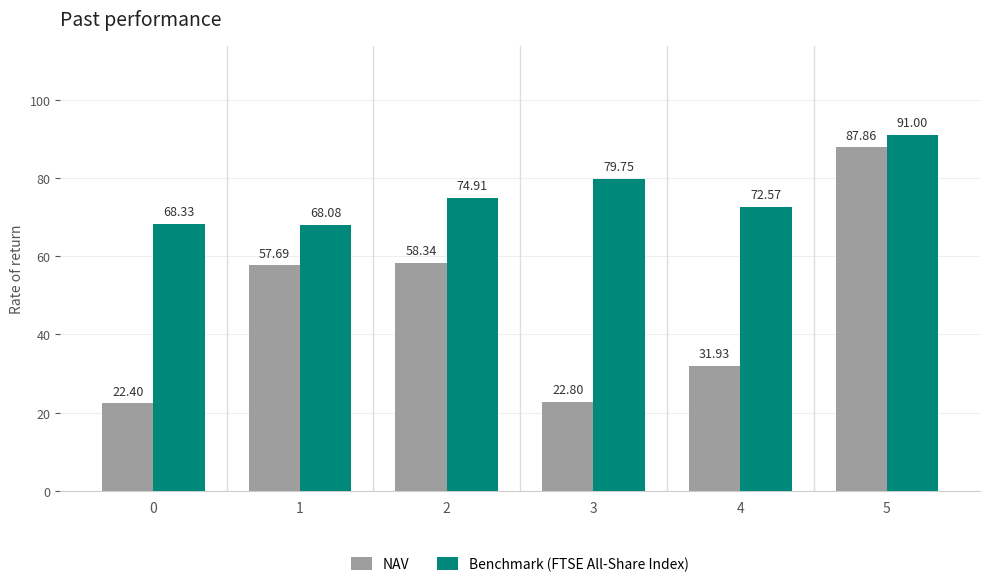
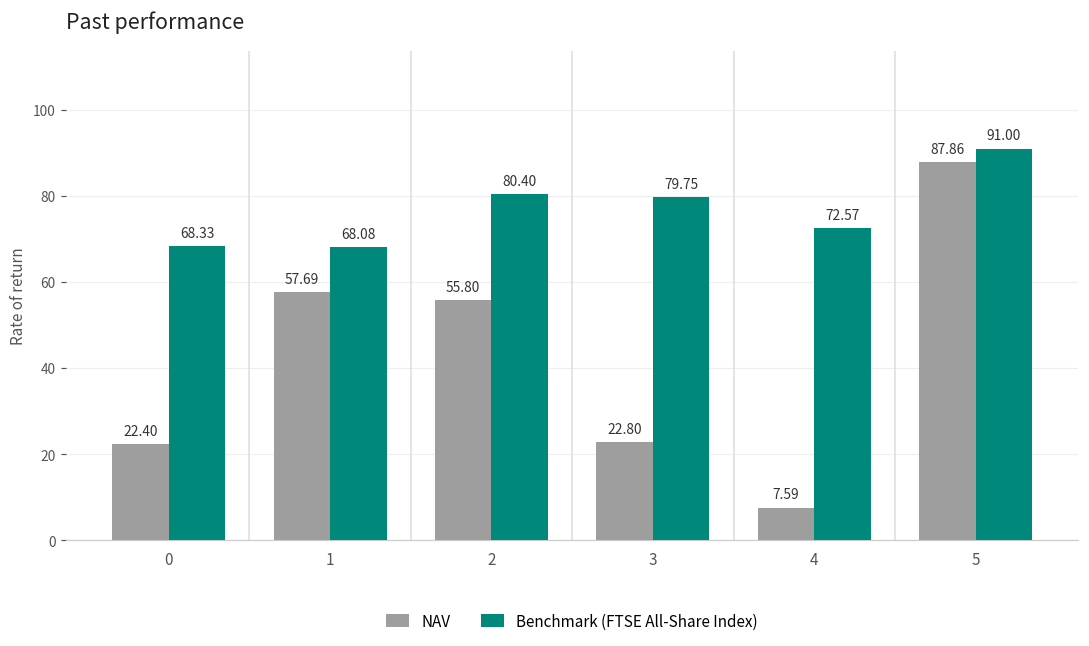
  {
    "NAV": {
      "0": 22.40,
      "1": 57.69,
-     "2": 58.34,
+     "2": 55.80,
      "3": 22.80,
-     "4": 31.93,
+     "4": 7.59,
      "5": 87.86
    },
    "Benchmark (FTSE All-Share Index)": {
      "0": 68.33,
      "1": 68.08,
-     "2": 74.91,
+     "2": 80.40,
      "3": 79.75,
      "4": 72.57,
      "5": 91.00
    }
  }
